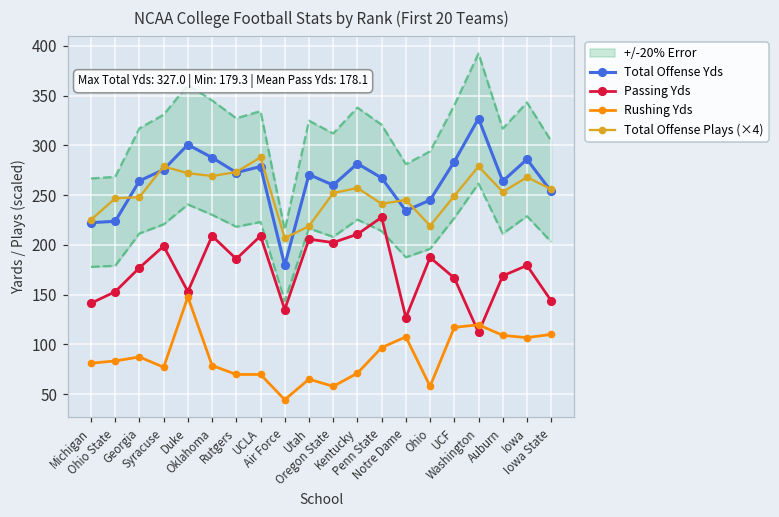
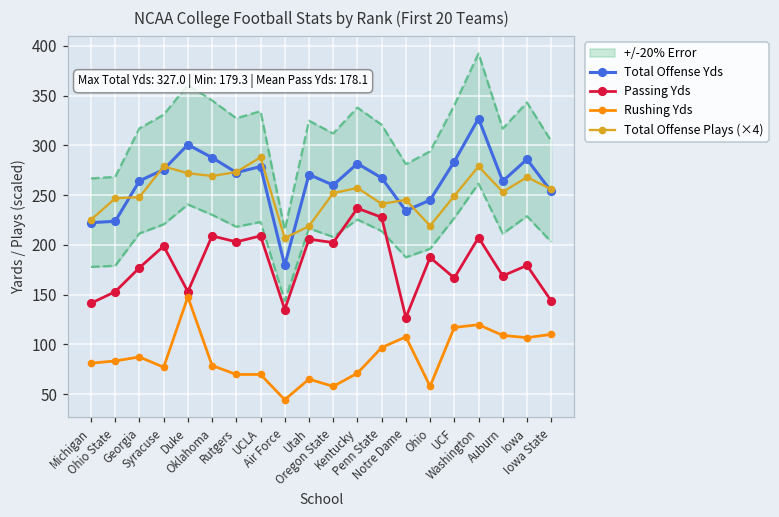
  {
    "Total Offense Yds": {
      "Michigan": 220,
      "Ohio State": 220,
      "Georgia": 260,
      "Syracuse": 280,
      "Duke": 300,
      "Oklahoma": 290,
      "UCLA": 280,
      "Air Force": 180,
      "Utah": 270,
      "Oregon State": 260,
      "Kentucky": 280,
      "Penn State": 270,
      "Notre Dame": 230,
      "Ohio": 250,
      "UCF": 280,
      "Washington": 330,
      "Auburn": 260,
      "Iowa": 290
    },
    "Passing Yds": {
      "Michigan": 140,
      "Ohio State": 150,
      "Georgia": 180,
      "Syracuse": 200,
      "Duke": 150,
      "Oklahoma": 210,
-     "Rutgers": 190,
+     "Rutgers": 200,
      "UCLA": 210,
      "Air Force": 140,
      "Utah": 210,
      "Oregon State": 200,
-     "Kentucky": 210,
+     "Kentucky": 240,
      "Penn State": 230,
      "Notre Dame": 130,
      "Ohio": 190,
      "UCF": 170,
-     "Washington": 110,
+     "Washington": 210,
      "Auburn": 170,
      "Iowa": 180,
      "Iowa State": 140
    }
  }
